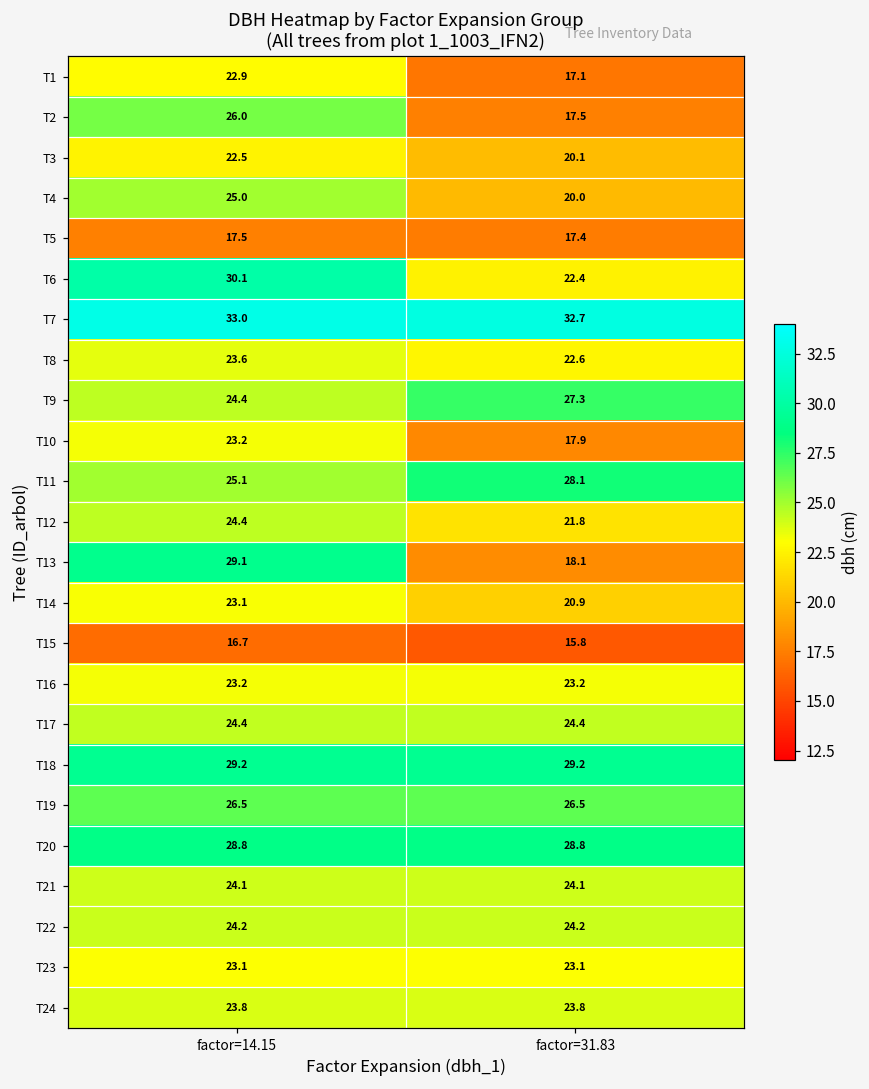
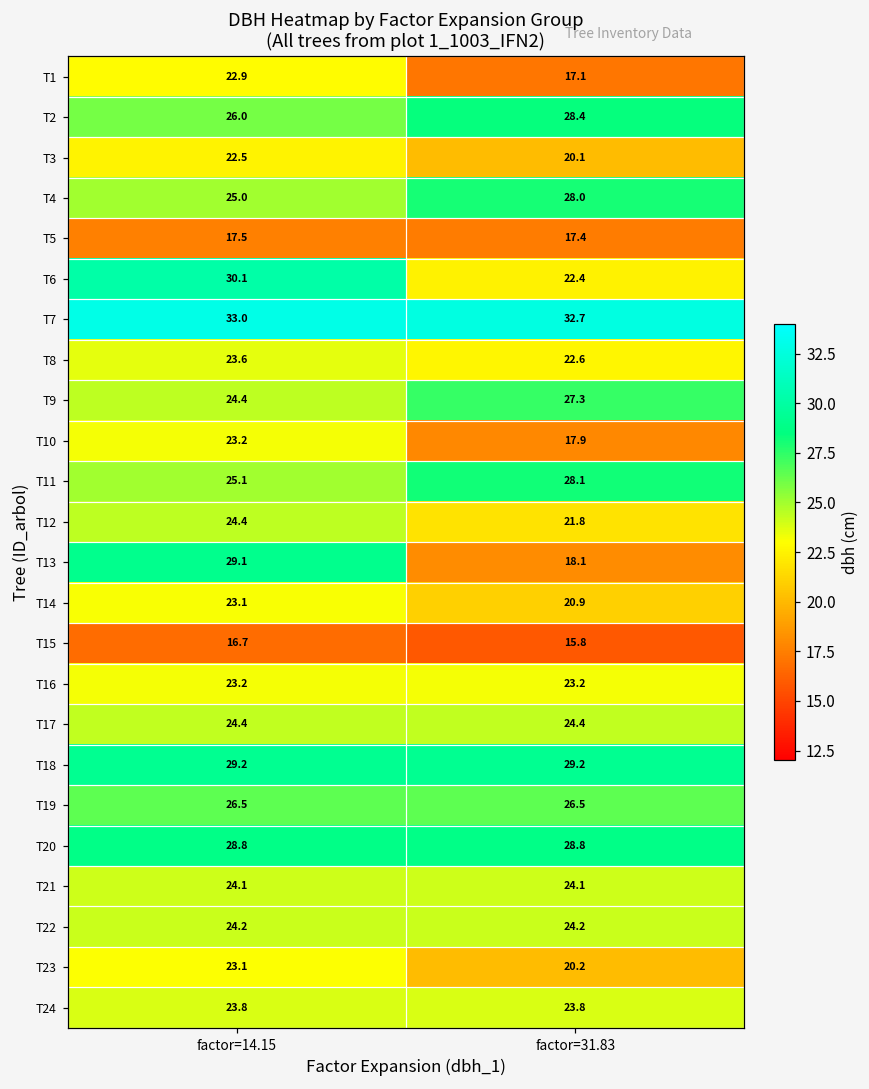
  {
    "T1": {
      "factor=14.15": 22.9,
      "factor=31.83": 17.1
    },
    "T2": {
      "factor=14.15": 26.0,
-     "factor=31.83": 17.5
+     "factor=31.83": 28.4
    },
    "T3": {
      "factor=14.15": 22.5,
      "factor=31.83": 20.1
    },
    "T4": {
      "factor=14.15": 25.0,
-     "factor=31.83": 20.0
+     "factor=31.83": 28.0
    },
    "T5": {
      "factor=14.15": 17.5,
      "factor=31.83": 17.4
    },
    "T6": {
      "factor=14.15": 30.1,
      "factor=31.83": 22.4
    },
    "T7": {
      "factor=14.15": 33.0,
      "factor=31.83": 32.7
    },
    "T8": {
      "factor=14.15": 23.6,
      "factor=31.83": 22.6
    },
    "T9": {
      "factor=14.15": 24.4,
      "factor=31.83": 27.3
    },
    "T10": {
      "factor=14.15": 23.2,
      "factor=31.83": 17.9
    },
    "T11": {
      "factor=14.15": 25.1,
      "factor=31.83": 28.1
    },
    "T12": {
      "factor=14.15": 24.4,
      "factor=31.83": 21.8
    },
    "T13": {
      "factor=14.15": 29.1,
      "factor=31.83": 18.1
    },
    "T14": {
      "factor=14.15": 23.1,
      "factor=31.83": 20.9
    },
    "T15": {
      "factor=14.15": 16.7,
      "factor=31.83": 15.8
    },
    "T16": {
      "factor=14.15": 23.2,
      "factor=31.83": 23.2
    },
    "T17": {
      "factor=14.15": 24.4,
      "factor=31.83": 24.4
    },
    "T18": {
      "factor=14.15": 29.2,
      "factor=31.83": 29.2
    },
    "T19": {
      "factor=14.15": 26.5,
      "factor=31.83": 26.5
    },
    "T20": {
      "factor=14.15": 28.8,
      "factor=31.83": 28.8
    },
    "T21": {
      "factor=14.15": 24.1,
      "factor=31.83": 24.1
    },
    "T22": {
      "factor=14.15": 24.2,
      "factor=31.83": 24.2
    },
    "T23": {
      "factor=14.15": 23.1,
-     "factor=31.83": 23.1
+     "factor=31.83": 20.2
    },
    "T24": {
      "factor=14.15": 23.8,
      "factor=31.83": 23.8
    }
  }
